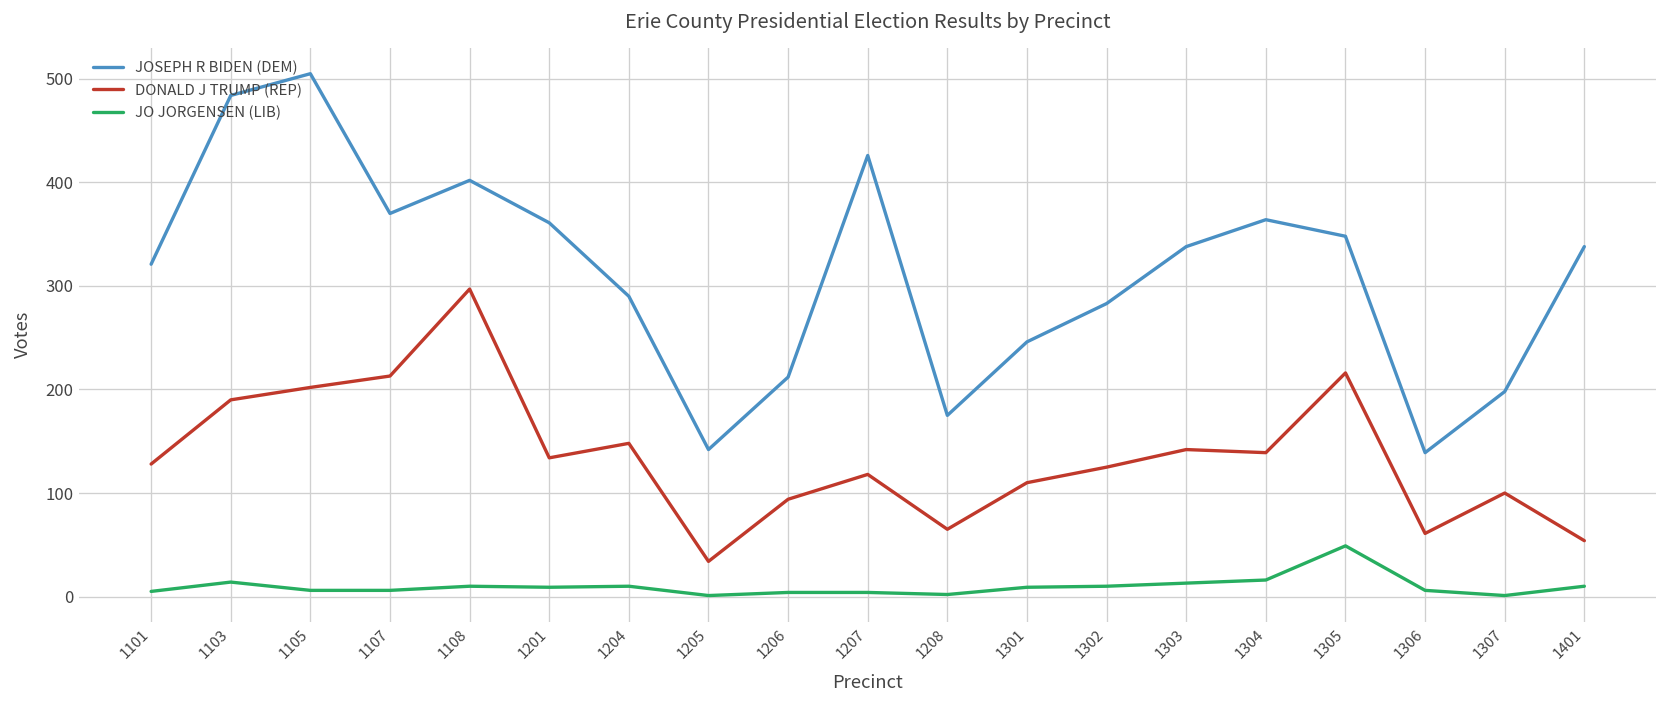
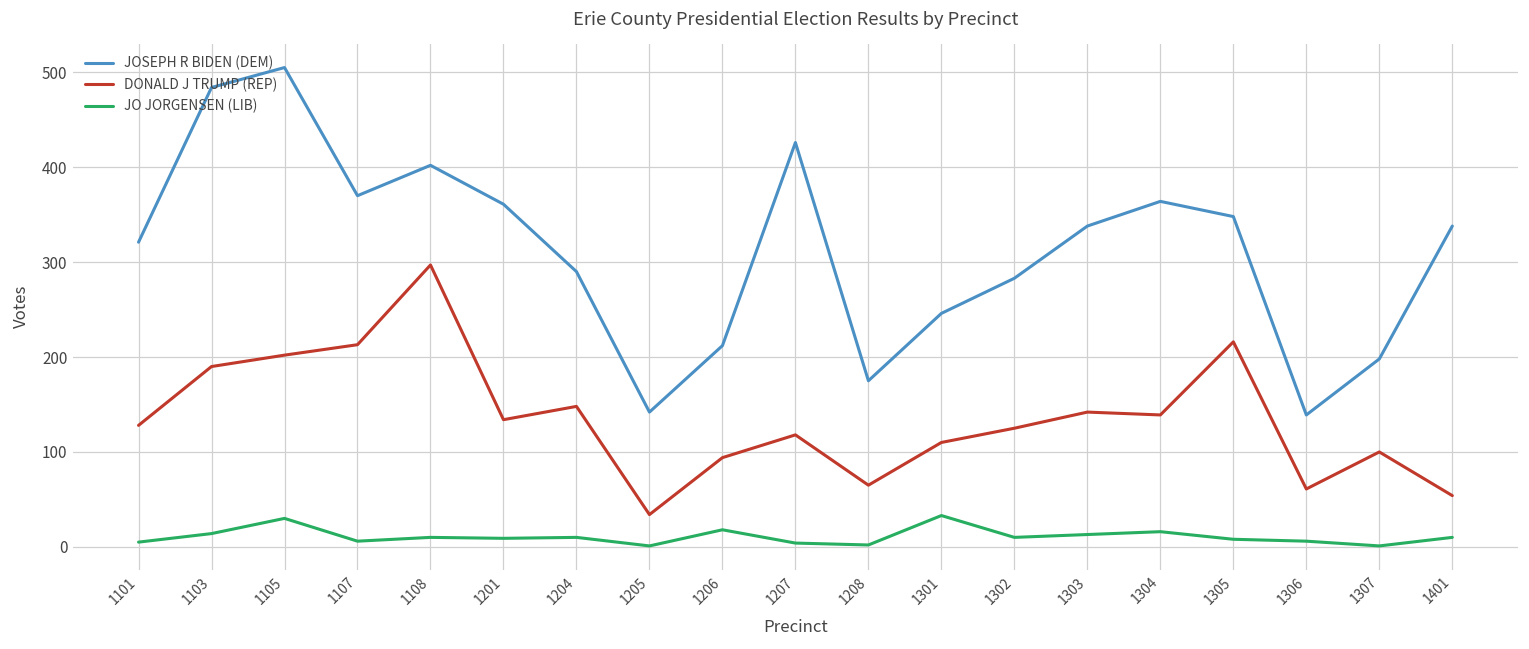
  {
    "JOSEPH R BIDEN (DEM)": {
      "1101": 320,
      "1103": 480,
      "1105": 510,
      "1107": 370,
      "1108": 400,
      "1201": 360,
      "1204": 290,
      "1205": 140,
      "1206": 210,
      "1207": 430,
      "1208": 180,
      "1301": 250,
      "1302": 280,
      "1303": 340,
      "1304": 360,
      "1305": 350,
      "1306": 140,
      "1307": 200,
      "1401": 340
    },
    "DONALD J TRUMP (REP)": {
      "1101": 130,
      "1103": 190,
      "1105": 200,
      "1107": 210,
      "1108": 300,
      "1201": 130,
      "1204": 150,
      "1205": 30,
      "1206": 90,
      "1207": 120,
      "1208": 70,
      "1301": 110,
      "1302": 130,
      "1303": 140,
      "1304": 140,
      "1305": 220,
      "1306": 60,
      "1307": 100,
      "1401": 50
    },
    "JO JORGENSEN (LIB)": {
      "1101": 10,
      "1103": 10,
-     "1105": 10,
+     "1105": 30,
      "1107": 10,
      "1108": 10,
      "1201": 10,
      "1204": 10,
      "1205": 0,
-     "1206": 0,
+     "1206": 20,
      "1207": 0,
      "1208": 0,
-     "1301": 10,
+     "1301": 30,
      "1302": 10,
      "1303": 10,
      "1304": 20,
-     "1305": 50,
+     "1305": 10,
      "1306": 10,
      "1307": 0,
      "1401": 10
    }
  }
